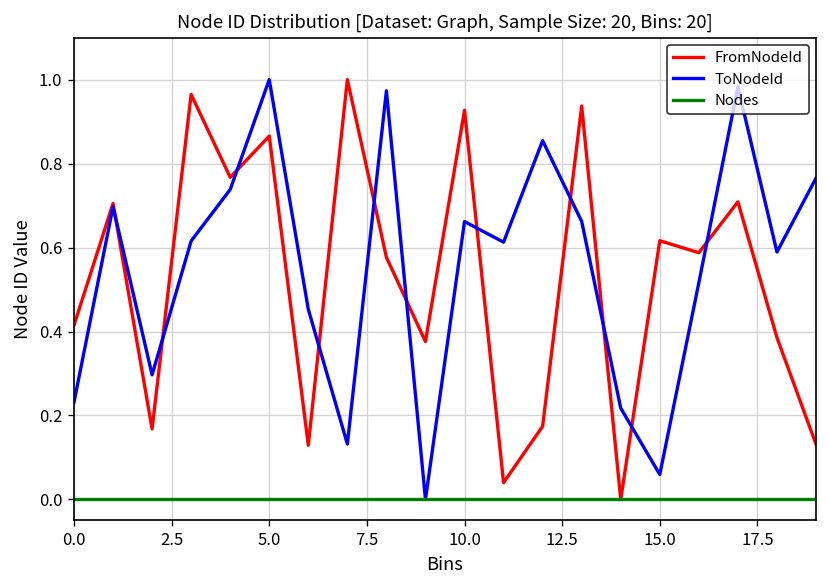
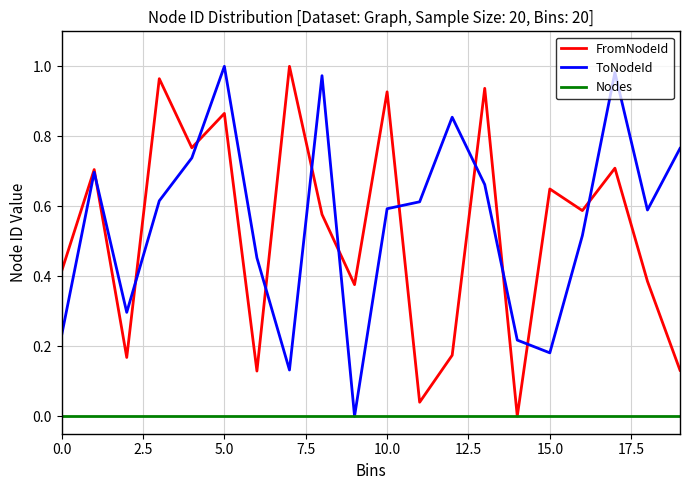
  {
    "FromNodeId": {
      "0.0": 0.41,
      "5.0": 0.87,
      "10.0": 0.93,
-     "15.0": 0.62
+     "15.0": 0.65
    },
    "ToNodeId": {
      "0.0": 0.23,
      "5.0": 1.00,
-     "10.0": 0.66,
-     "15.0": 0.06
+     "10.0": 0.59,
+     "15.0": 0.18
    },
    "Nodes": {
      "0.0": 0.00,
      "5.0": 0.00,
      "10.0": 0.00,
      "15.0": 0.00
    }
  }
